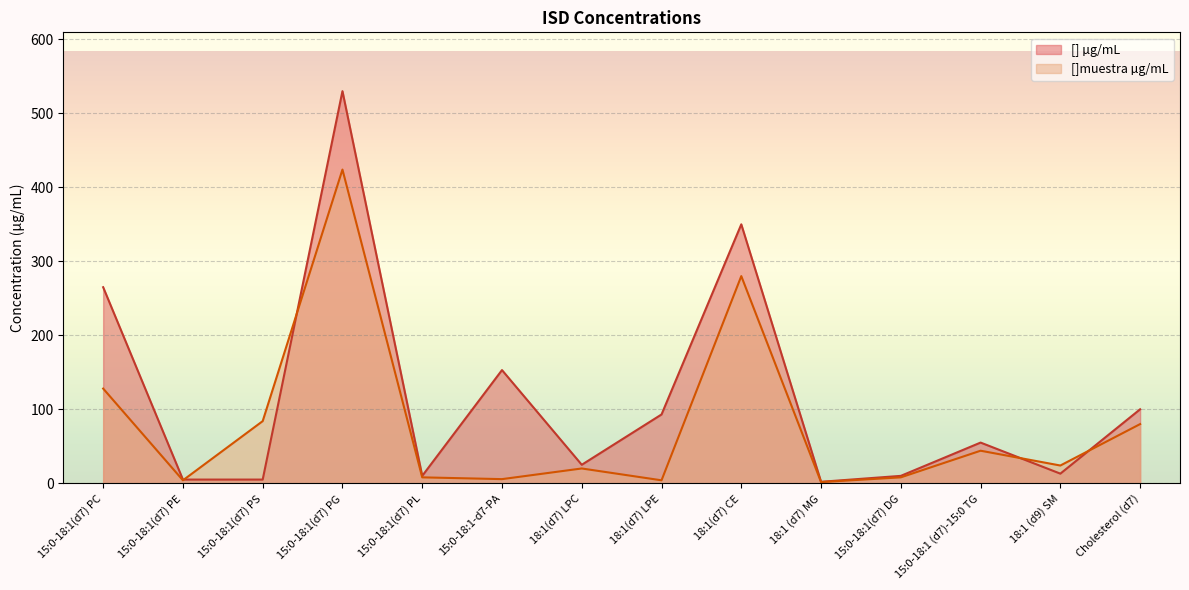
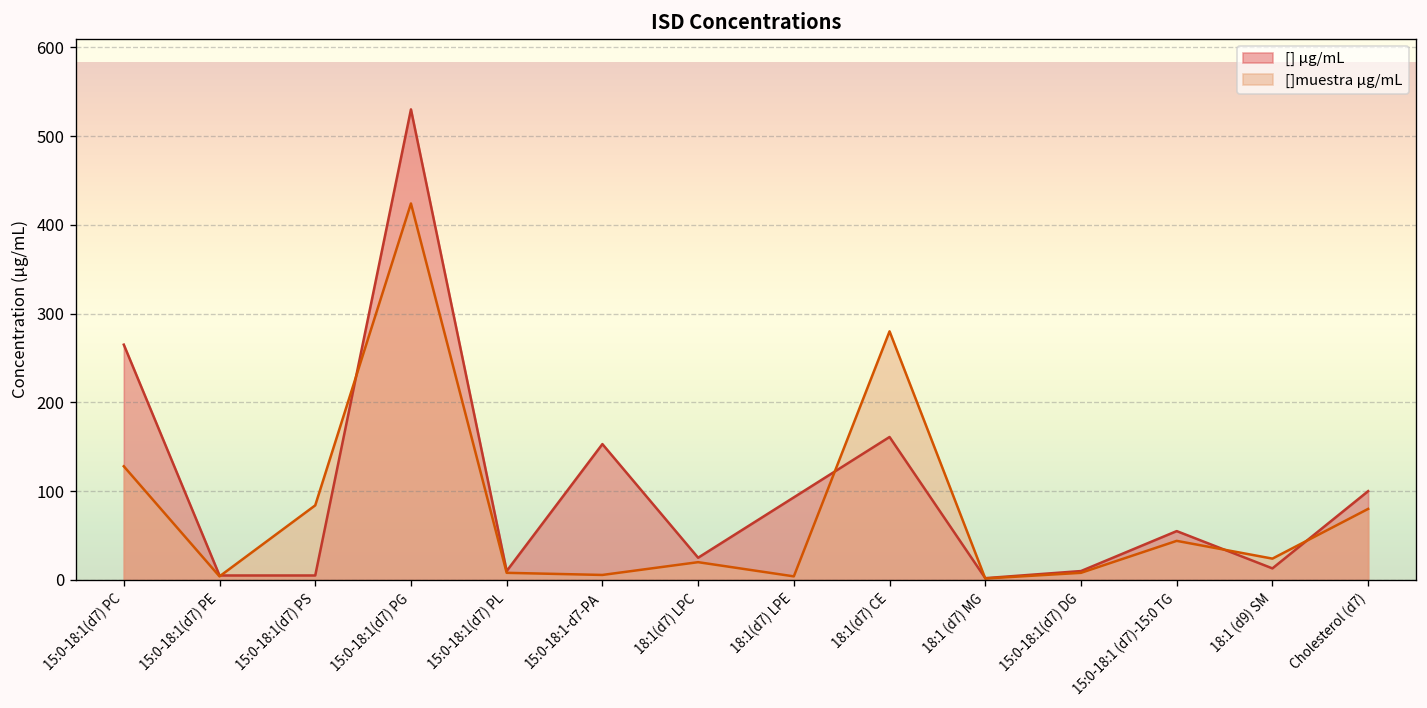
  {
    "[] µg/mL": {
      "15:0-18:1(d7) PC": 270,
      "15:0-18:1(d7) PS": 10,
      "15:0-18:1(d7) PG": 530,
      "15:0-18:1-d7-PA": 150,
      "18:1(d7) LPC": 30,
      "18:1(d7) LPE": 90,
-     "18:1(d7) CE": 350,
+     "18:1(d7) CE": 160,
      "15:0-18:1 (d7)-15:0 TG": 60,
      "18:1 (d9) SM": 10,
      "Cholesterol (d7)": 100
    },
    "[]muestra µg/mL": {
      "15:0-18:1(d7) PC": 130,
      "15:0-18:1(d7) PS": 80,
      "15:0-18:1(d7) PG": 420,
      "15:0-18:1-d7-PA": 10,
      "18:1(d7) LPC": 20,
      "18:1(d7) LPE": 0,
      "18:1(d7) CE": 280,
      "15:0-18:1 (d7)-15:0 TG": 40,
      "18:1 (d9) SM": 20,
      "Cholesterol (d7)": 80
    }
  }
